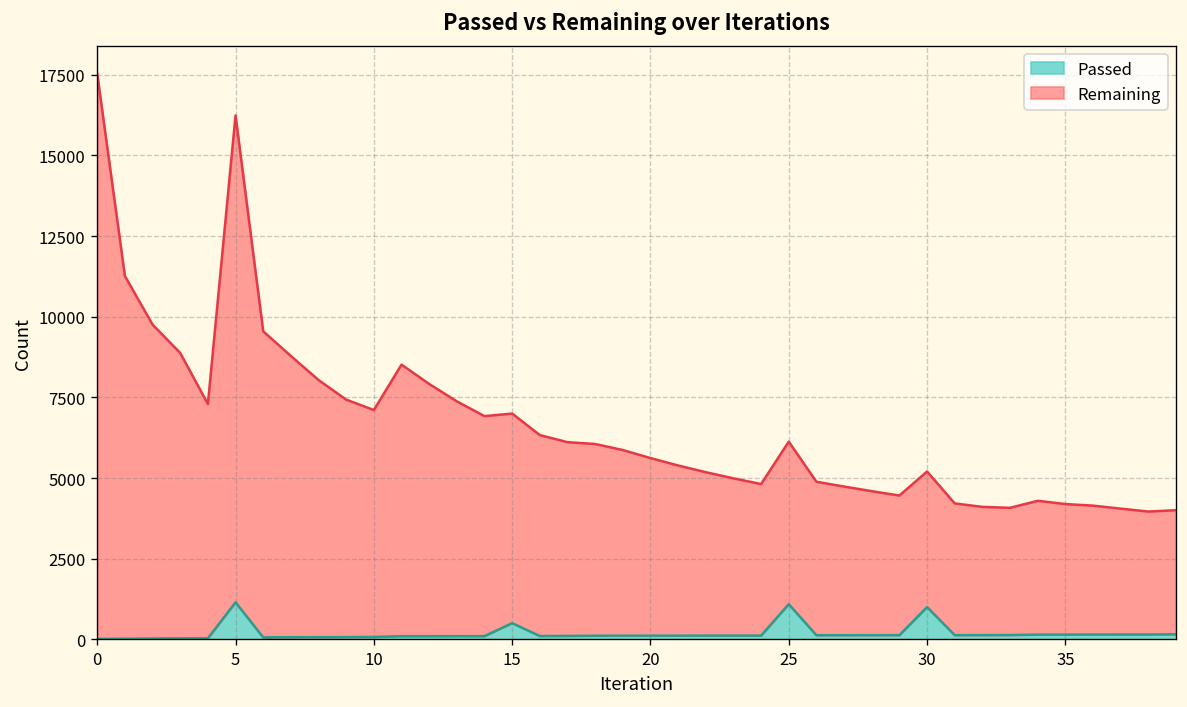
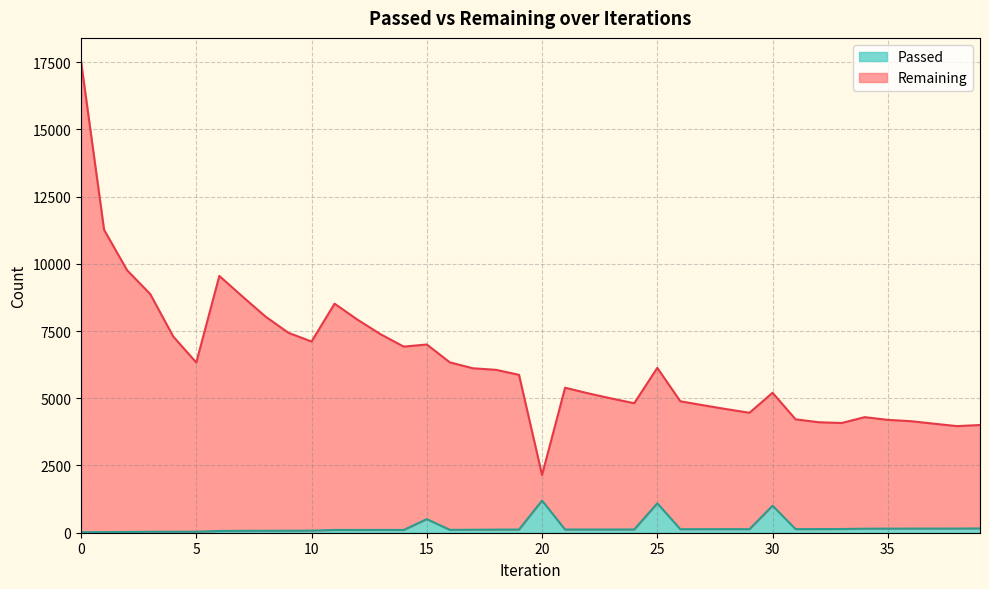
  {
    "Passed": {
      "0": 0,
-     "5": 1200,
+     "5": 0,
      "10": 100,
      "15": 500,
-     "20": 100,
+     "20": 1200,
      "25": 1100,
      "30": 1000,
      "35": 200
    },
    "Remaining": {
      "0": 17500,
-     "5": 15100,
+     "5": 6300,
      "10": 7000,
      "15": 6500,
-     "20": 5500,
+     "20": 1000,
      "25": 5000,
      "30": 4200,
      "35": 4000
    }
  }
